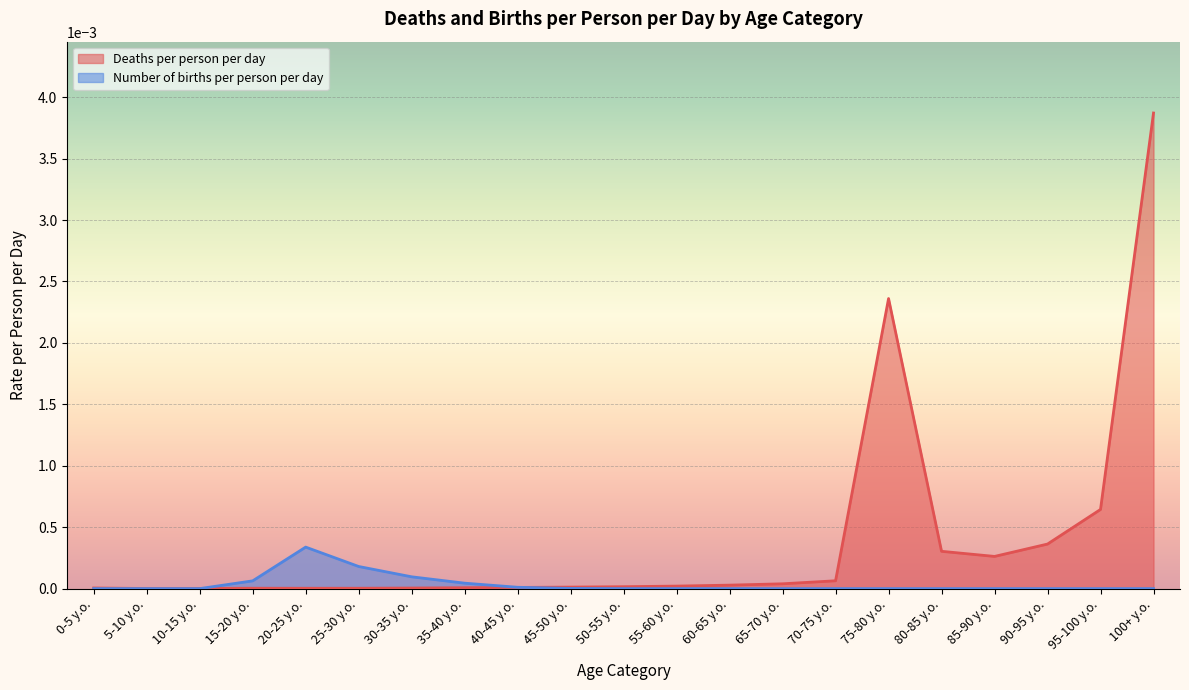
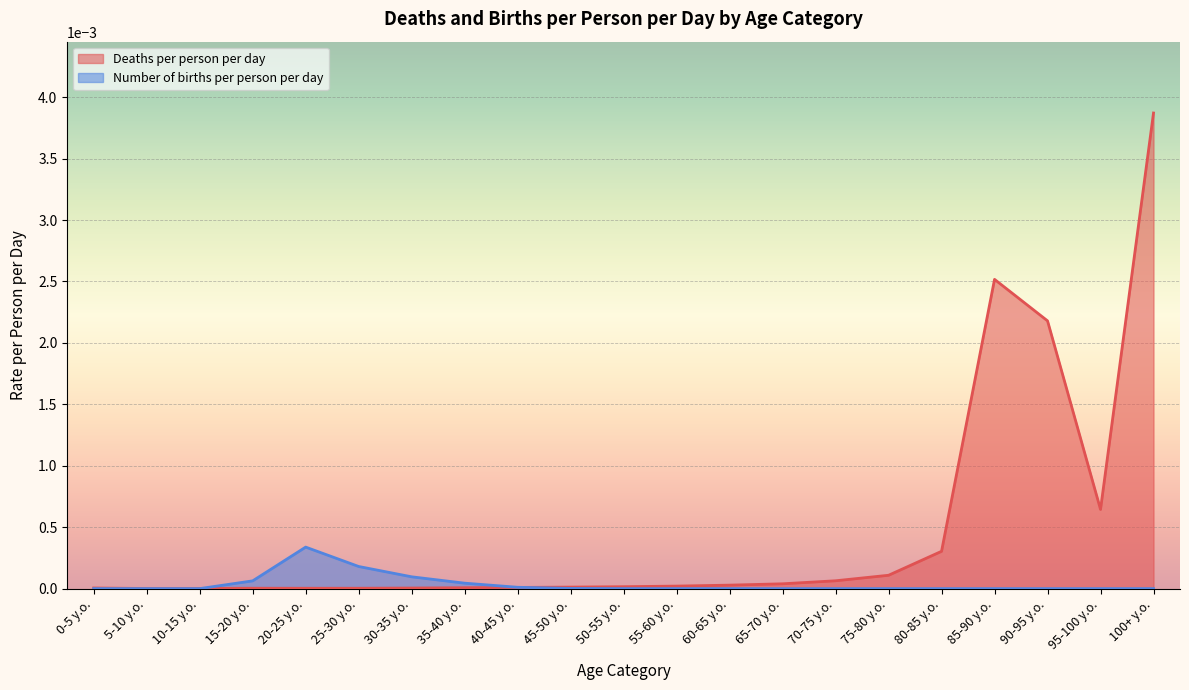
  {
    "Deaths per person per day": {
      "15-20 y.o.": 0.00000,
      "20-25 y.o.": 0.00000,
      "25-30 y.o.": 0.00000,
      "30-35 y.o.": 0.00000,
      "35-40 y.o.": 0.00001,
      "60-65 y.o.": 0.00003,
      "65-70 y.o.": 0.00004,
      "70-75 y.o.": 0.00006,
-     "75-80 y.o.": 0.00236,
+     "75-80 y.o.": 0.00011,
      "80-85 y.o.": 0.00030,
-     "85-90 y.o.": 0.00026,
-     "90-95 y.o.": 0.00036,
+     "85-90 y.o.": 0.00252,
+     "90-95 y.o.": 0.00218,
      "95-100 y.o.": 0.00064,
      "100+ y.o.": 0.00387
    },
    "Number of births per person per day": {
      "15-20 y.o.": 0.00006,
      "20-25 y.o.": 0.00034,
      "25-30 y.o.": 0.00018,
      "30-35 y.o.": 0.00010,
      "35-40 y.o.": 0.00004,
      "60-65 y.o.": 0.00000,
      "65-70 y.o.": 0.00000,
      "70-75 y.o.": 0.00000,
      "75-80 y.o.": 0.00000,
      "80-85 y.o.": 0.00000,
      "85-90 y.o.": 0.00000,
      "90-95 y.o.": 0.00000,
      "95-100 y.o.": 0.00000,
      "100+ y.o.": 0.00000
    }
  }
